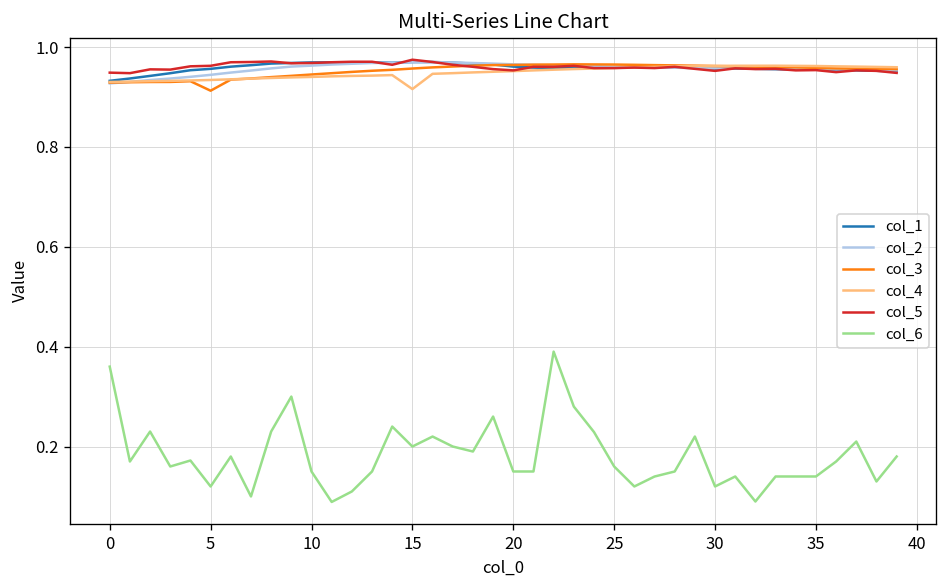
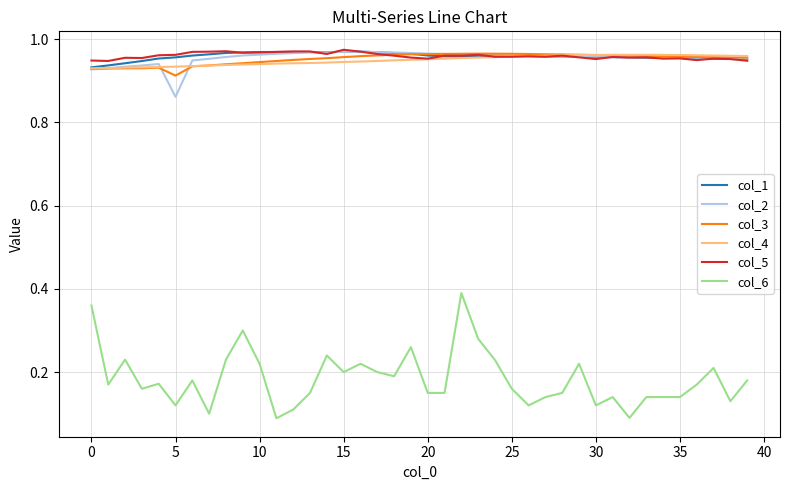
  {
    "col_1": {
      "5": 0.96
    },
    "col_2": {
-     "5": 0.94
+     "5": 0.86
    },
    "col_3": {
      "5": 0.91,
      "15": 0.96
    },
    "col_4": {
      "5": 0.93,
-     "15": 0.92
+     "15": 0.95
    },
    "col_5": {
      "0": 0.95,
      "5": 0.96
    },
    "col_6": {
      "0": 0.36,
      "5": 0.12,
-     "10": 0.15,
+     "10": 0.22,
      "15": 0.20,
      "20": 0.15,
      "25": 0.16,
      "30": 0.12,
      "35": 0.14
    }
  }
